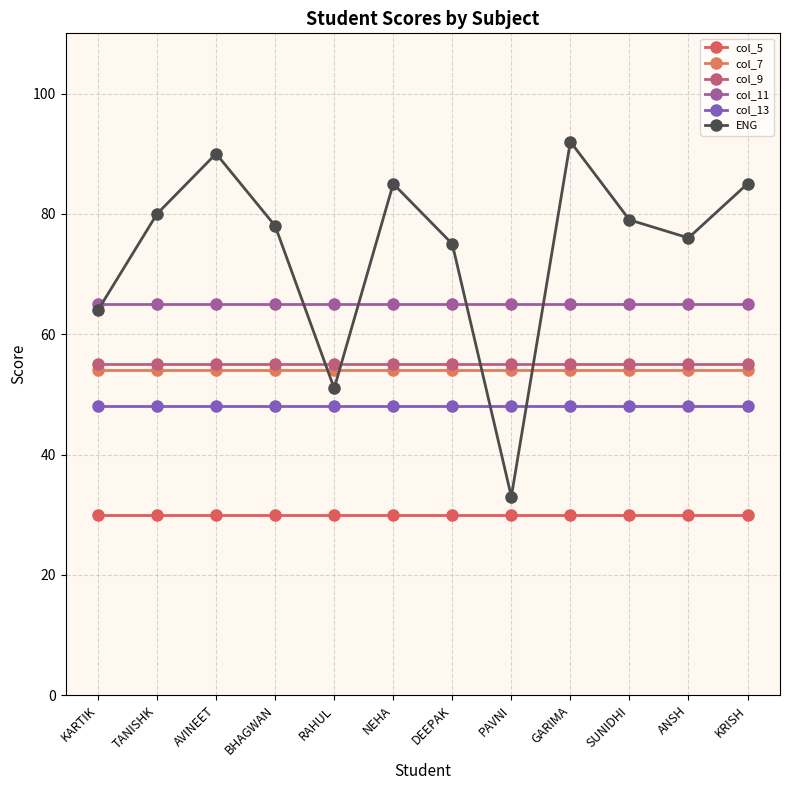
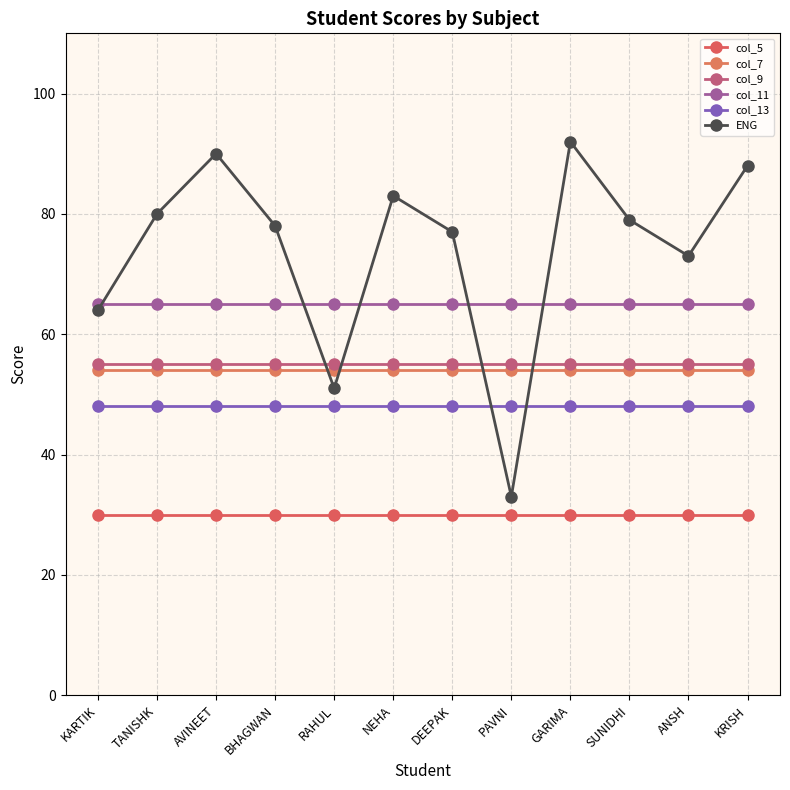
  {
    "ENG": {
      "KARTIK": 64,
      "TANISHK": 80,
      "AVINEET": 90,
      "BHAGWAN": 78,
      "RAHUL": 51,
-     "NEHA": 85,
-     "DEEPAK": 75,
+     "NEHA": 83,
+     "DEEPAK": 77,
      "PAVNI": 33,
      "GARIMA": 92,
      "SUNIDHI": 79,
-     "ANSH": 76,
-     "KRISH": 85
+     "ANSH": 73,
+     "KRISH": 88
    }
  }
